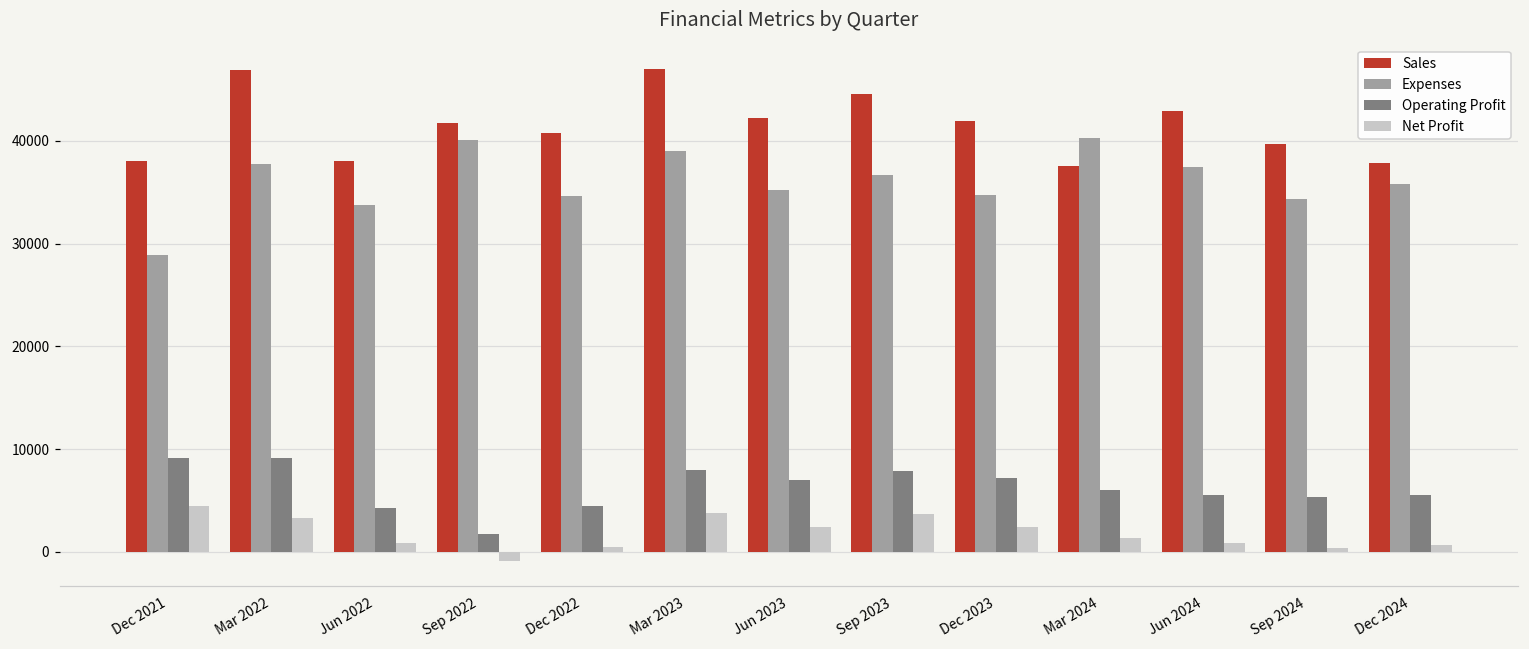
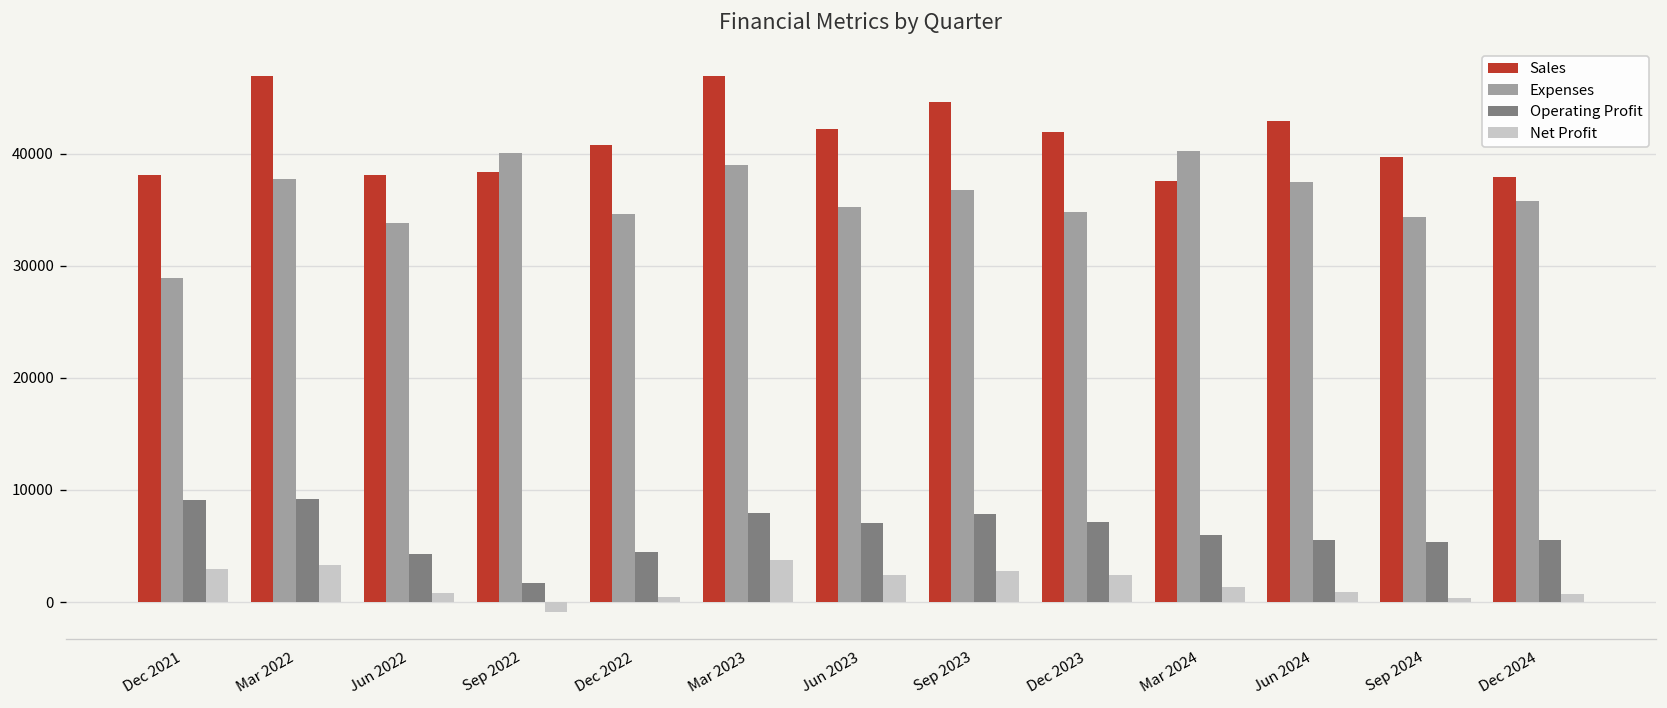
  {
    "Sales": {
      "Dec 2021": 38000,
      "Mar 2022": 47000,
      "Jun 2022": 38000,
-     "Sep 2022": 42000,
+     "Sep 2022": 38000,
      "Dec 2022": 41000,
      "Mar 2023": 47000,
      "Jun 2023": 42000,
      "Sep 2023": 45000,
      "Dec 2023": 42000,
      "Mar 2024": 38000,
      "Jun 2024": 43000,
      "Sep 2024": 40000,
      "Dec 2024": 38000
    },
    "Net Profit": {
-     "Dec 2021": 5000,
+     "Dec 2021": 3000,
      "Mar 2022": 3000,
      "Jun 2022": 1000,
      "Sep 2022": -1000,
      "Dec 2022": 0,
      "Mar 2023": 4000,
      "Jun 2023": 2000,
-     "Sep 2023": 4000,
+     "Sep 2023": 3000,
      "Dec 2023": 2000,
      "Mar 2024": 1000,
      "Jun 2024": 1000,
      "Sep 2024": 0,
      "Dec 2024": 1000
    }
  }
